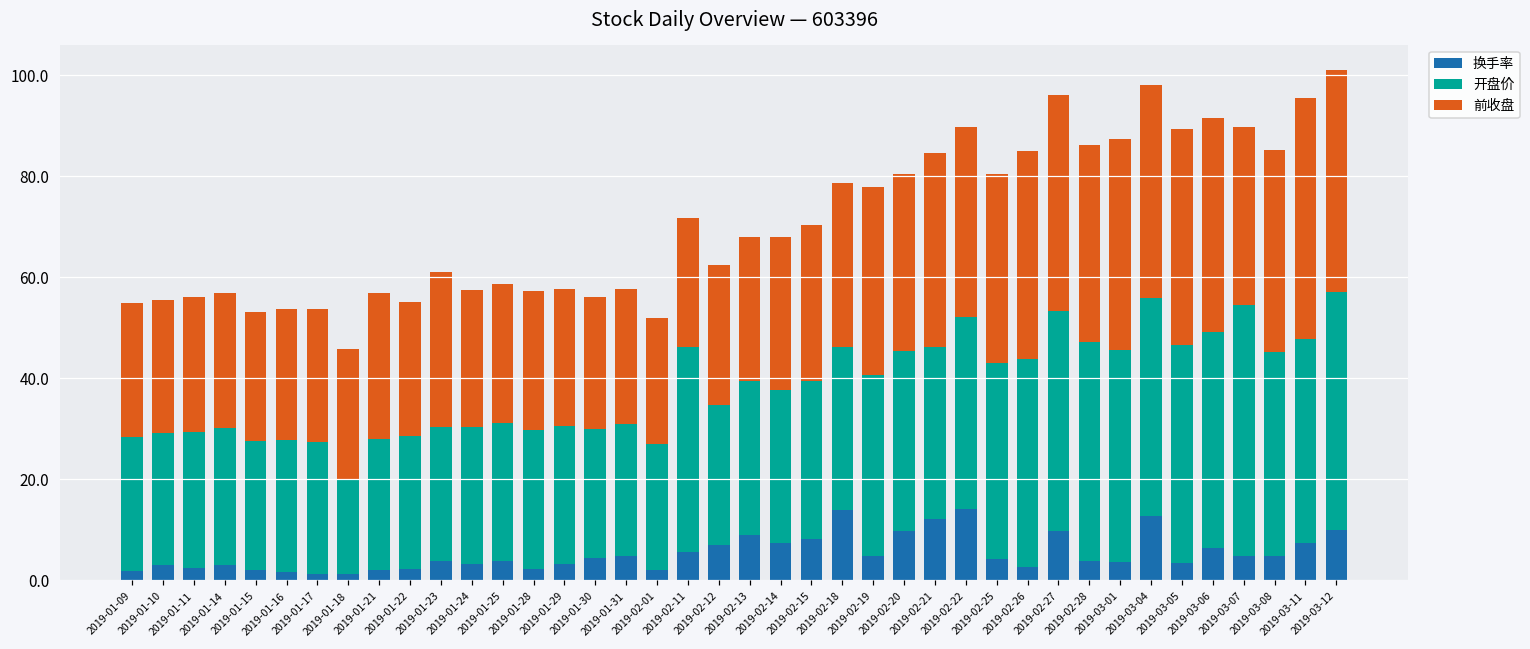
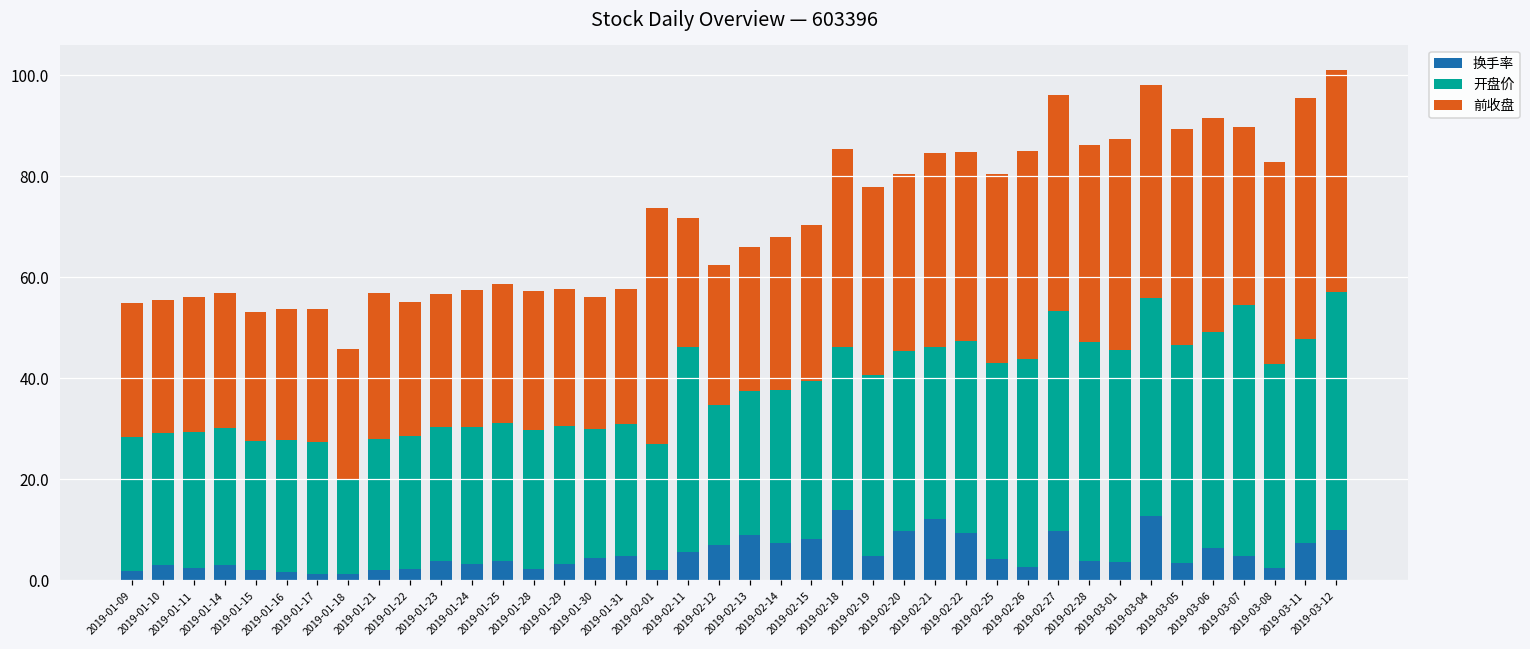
  {
    "换手率": {
      "2019-01-09": 2,
      "2019-01-10": 3,
      "2019-01-11": 2,
      "2019-01-14": 3,
      "2019-01-15": 2,
      "2019-01-16": 2,
      "2019-01-17": 1,
      "2019-01-18": 1,
      "2019-01-21": 2,
      "2019-01-22": 2,
      "2019-01-23": 4,
      "2019-01-24": 3,
      "2019-01-25": 4,
      "2019-01-28": 2,
      "2019-01-29": 3,
      "2019-01-30": 4,
      "2019-01-31": 5,
      "2019-02-01": 2,
      "2019-02-11": 6,
      "2019-02-12": 7,
      "2019-02-13": 9,
      "2019-02-14": 7,
      "2019-02-15": 8,
      "2019-02-18": 14,
      "2019-02-19": 5,
      "2019-02-20": 10,
      "2019-02-21": 12,
-     "2019-02-22": 14,
+     "2019-02-22": 9,
      "2019-02-25": 4,
      "2019-02-26": 3,
      "2019-02-27": 10,
      "2019-02-28": 4,
      "2019-03-01": 4,
      "2019-03-04": 13,
      "2019-03-05": 3,
      "2019-03-06": 6,
      "2019-03-07": 5,
-     "2019-03-08": 5,
+     "2019-03-08": 2,
      "2019-03-11": 7,
      "2019-03-12": 10
    },
    "开盘价": {
      "2019-01-09": 27,
      "2019-01-10": 26,
      "2019-01-11": 27,
      "2019-01-14": 27,
      "2019-01-15": 26,
      "2019-01-16": 26,
      "2019-01-17": 26,
      "2019-01-18": 19,
      "2019-01-21": 26,
      "2019-01-22": 26,
      "2019-01-23": 27,
      "2019-01-24": 27,
      "2019-01-25": 27,
      "2019-01-28": 28,
      "2019-01-29": 27,
      "2019-01-30": 26,
      "2019-01-31": 26,
      "2019-02-01": 25,
      "2019-02-11": 41,
      "2019-02-12": 28,
-     "2019-02-13": 30,
+     "2019-02-13": 29,
      "2019-02-14": 30,
      "2019-02-15": 31,
      "2019-02-18": 32,
      "2019-02-19": 36,
      "2019-02-20": 36,
      "2019-02-21": 34,
      "2019-02-22": 38,
      "2019-02-25": 39,
      "2019-02-26": 41,
      "2019-02-27": 44,
      "2019-02-28": 43,
      "2019-03-01": 42,
      "2019-03-04": 43,
      "2019-03-05": 43,
      "2019-03-06": 43,
      "2019-03-07": 50,
      "2019-03-08": 40,
      "2019-03-11": 40,
      "2019-03-12": 47
    },
    "前收盘": {
      "2019-01-09": 27,
      "2019-01-10": 26,
      "2019-01-11": 27,
      "2019-01-14": 27,
      "2019-01-15": 26,
      "2019-01-16": 26,
      "2019-01-17": 26,
      "2019-01-18": 26,
      "2019-01-21": 29,
      "2019-01-22": 26,
-     "2019-01-23": 31,
+     "2019-01-23": 27,
      "2019-01-24": 27,
      "2019-01-25": 28,
      "2019-01-28": 27,
      "2019-01-29": 27,
      "2019-01-30": 26,
      "2019-01-31": 27,
-     "2019-02-01": 25,
+     "2019-02-01": 47,
      "2019-02-11": 26,
      "2019-02-12": 28,
      "2019-02-13": 28,
      "2019-02-14": 30,
      "2019-02-15": 31,
-     "2019-02-18": 32,
+     "2019-02-18": 39,
      "2019-02-19": 37,
      "2019-02-20": 35,
      "2019-02-21": 39,
      "2019-02-22": 38,
      "2019-02-25": 38,
      "2019-02-26": 41,
      "2019-02-27": 43,
      "2019-02-28": 39,
      "2019-03-01": 42,
      "2019-03-04": 42,
      "2019-03-05": 43,
      "2019-03-06": 42,
      "2019-03-07": 35,
      "2019-03-08": 40,
      "2019-03-11": 48,
      "2019-03-12": 44
    }
  }
